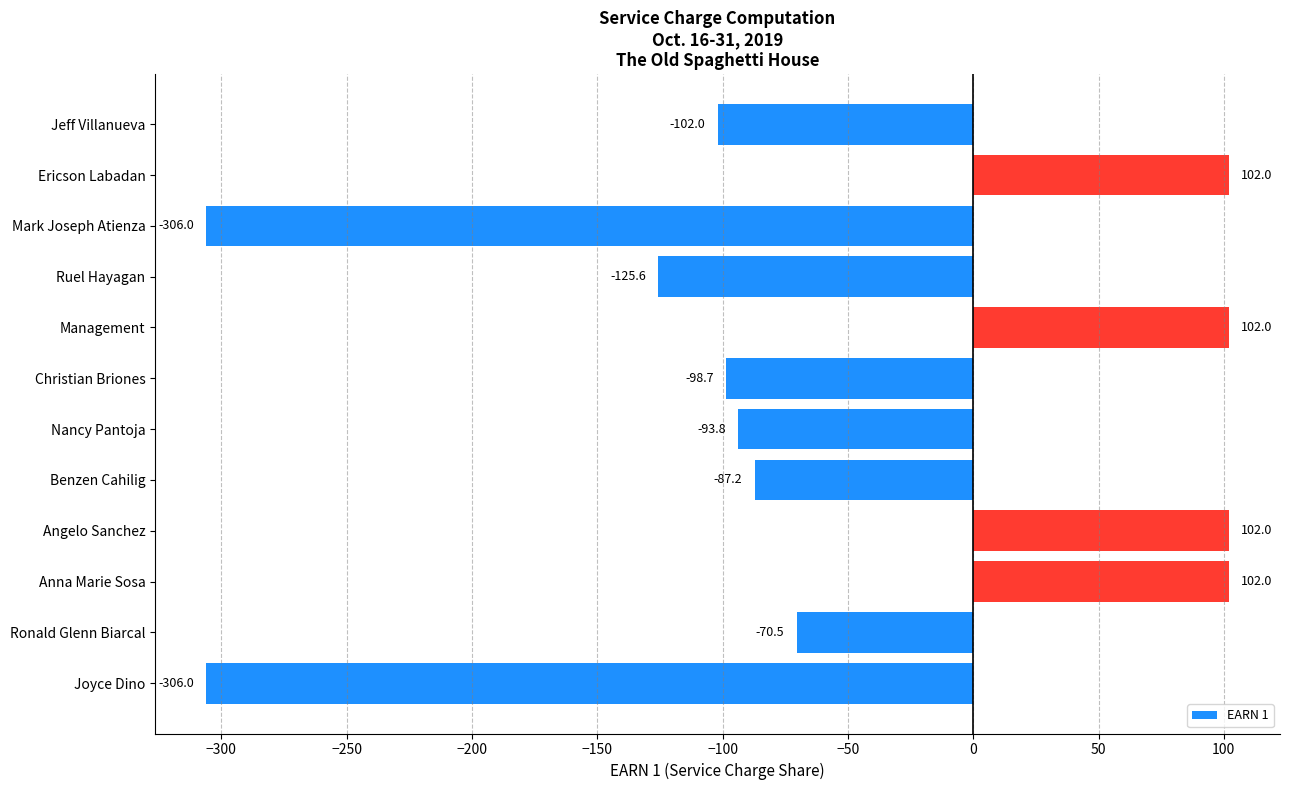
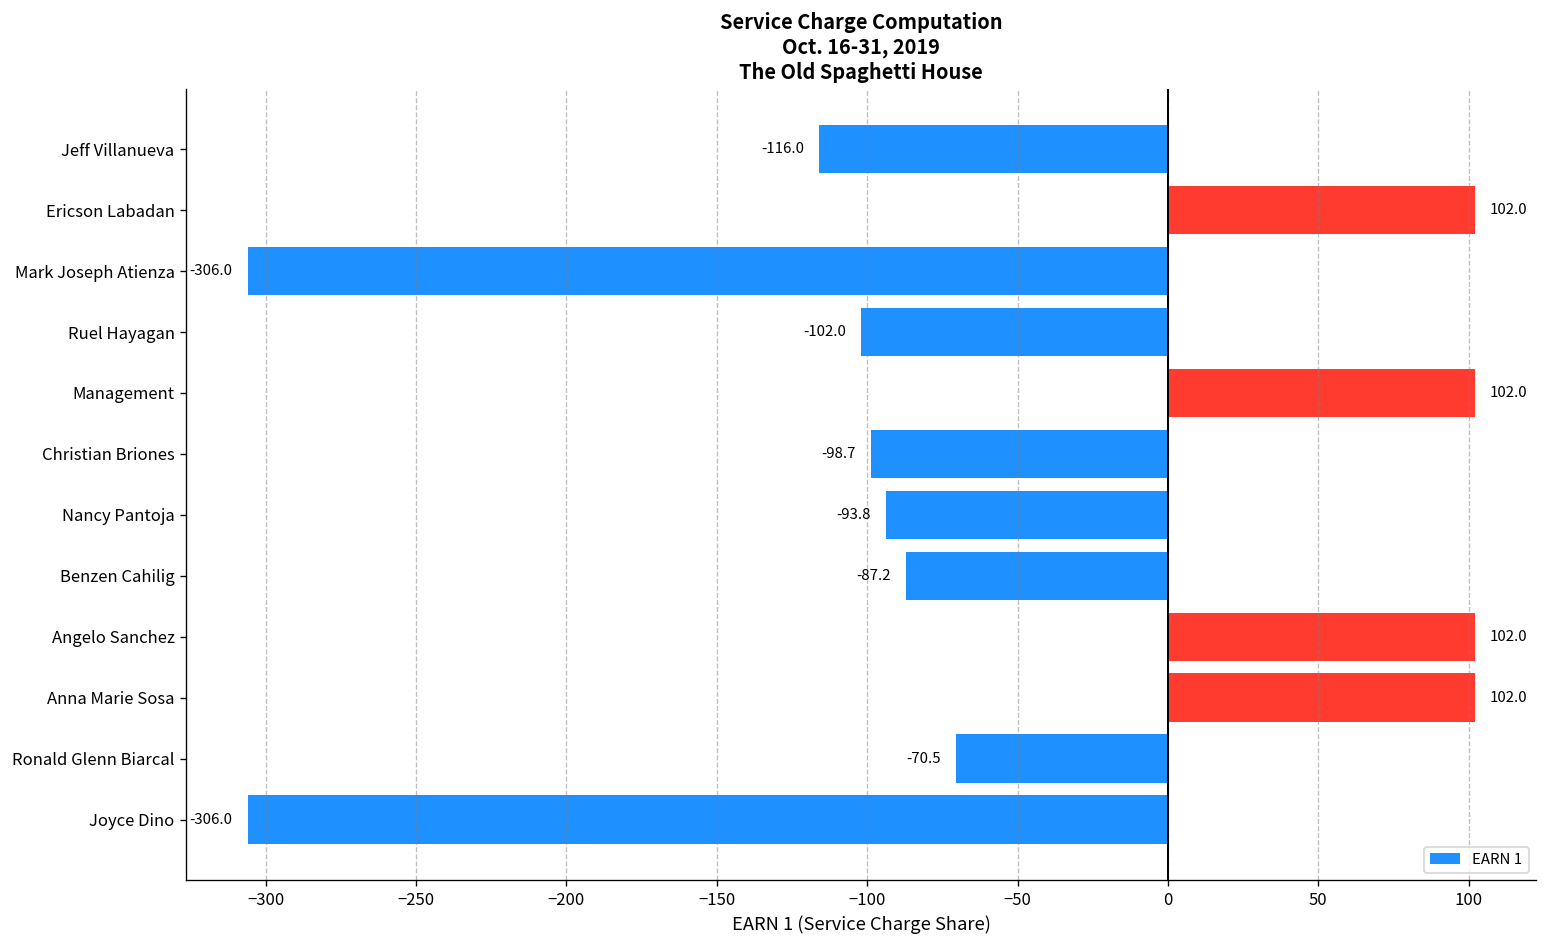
  {
-   "Jeff Villanueva": -102.0,
+   "Jeff Villanueva": -116.0,
    "Ericson Labadan": 102.0,
    "Mark Joseph Atienza": -306.0,
-   "Ruel Hayagan": -125.6,
+   "Ruel Hayagan": -102.0,
    "Management": 102.0,
    "Christian Briones": -98.7,
    "Nancy Pantoja": -93.8,
    "Benzen Cahilig": -87.2,
    "Angelo Sanchez": 102.0,
    "Anna Marie Sosa": 102.0,
    "Ronald Glenn Biarcal": -70.5,
    "Joyce Dino": -306.0
  }
